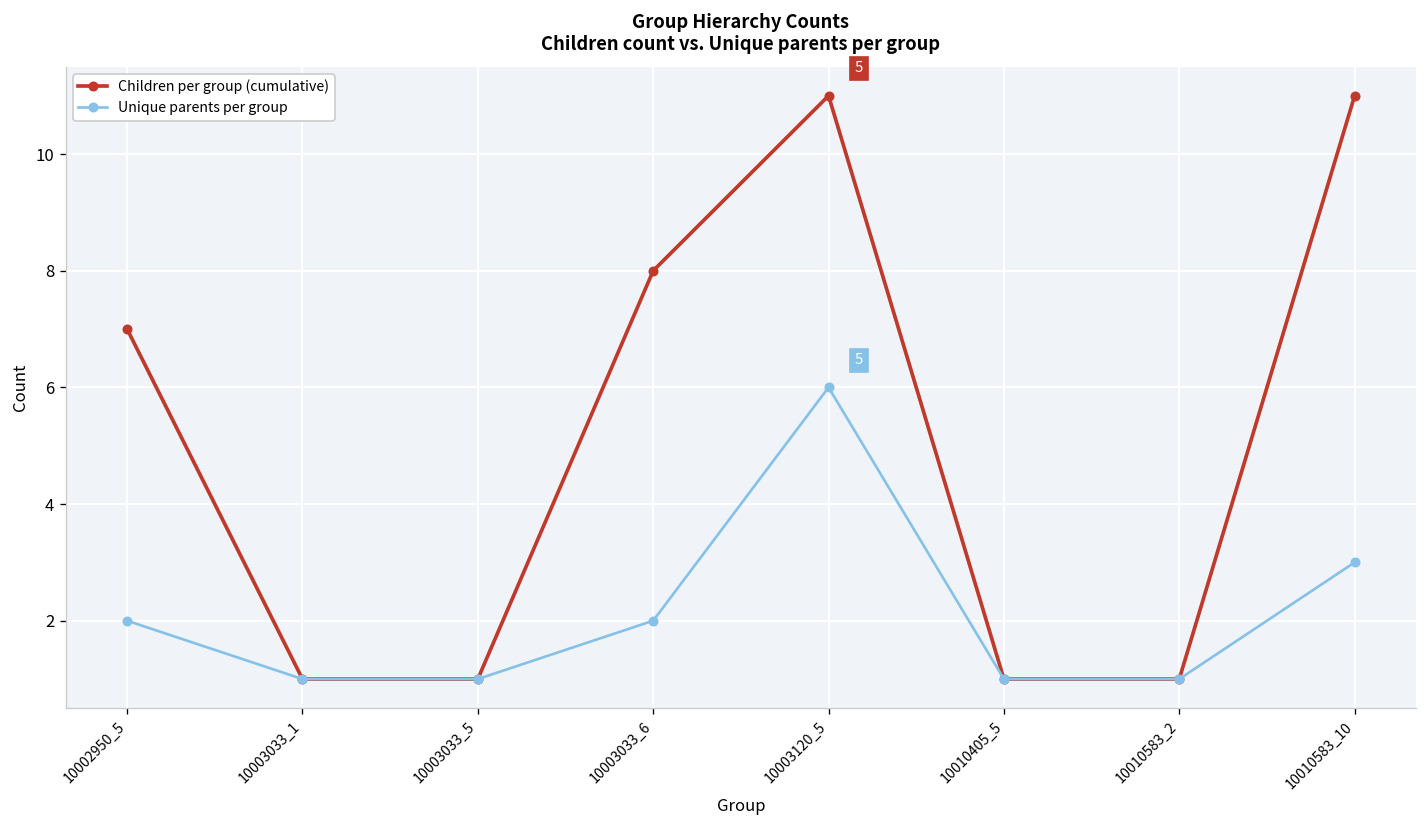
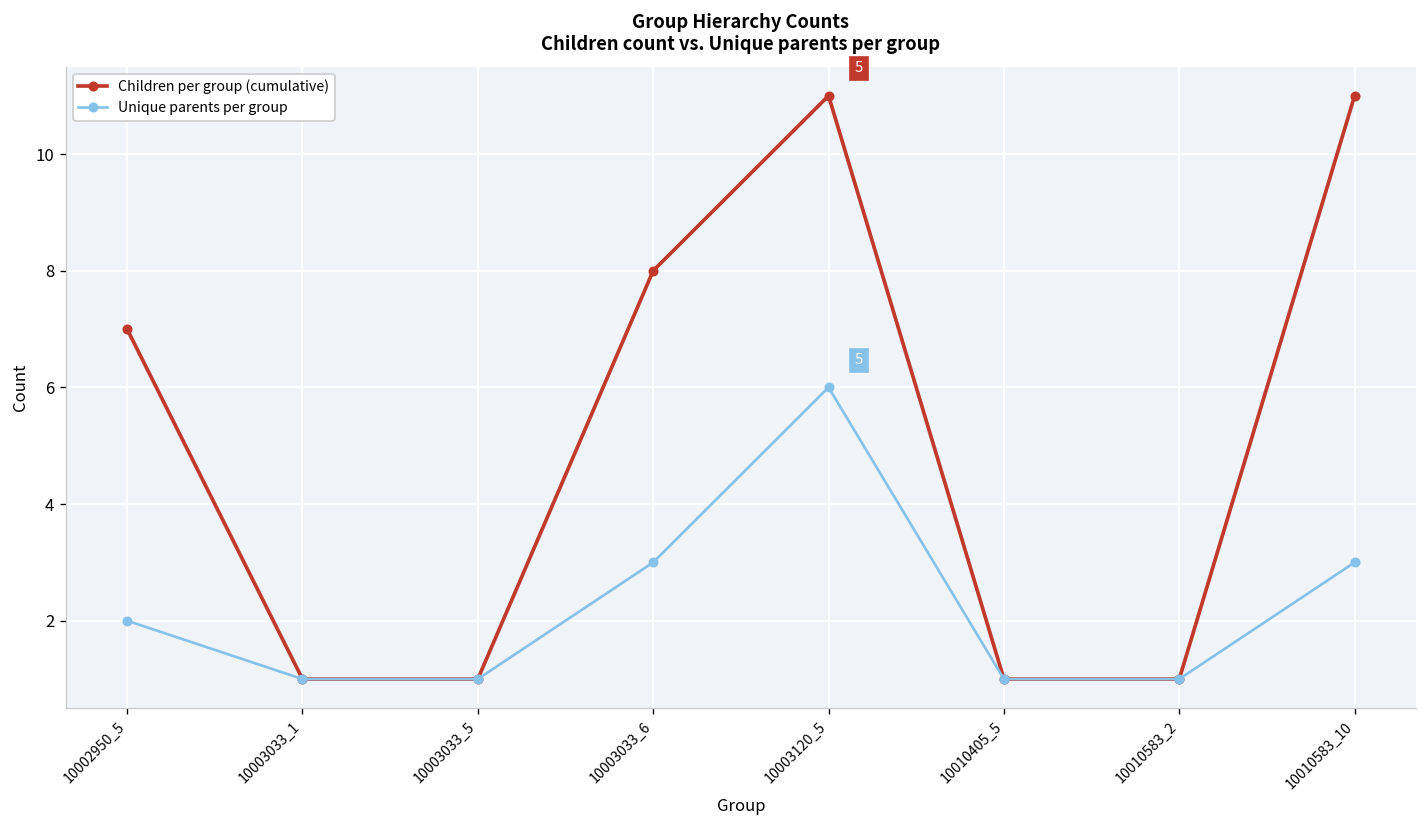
  {
    "Children per group (cumulative)": {
      "10002950_5": 7,
      "10003033_6": 8,
      "10003120_5": 11,
      "10010583_10": 11
    },
    "Unique parents per group": {
      "10002950_5": 2,
-     "10003033_6": 2,
+     "10003033_6": 3,
      "10003120_5": 6,
      "10010583_10": 3
    }
  }
